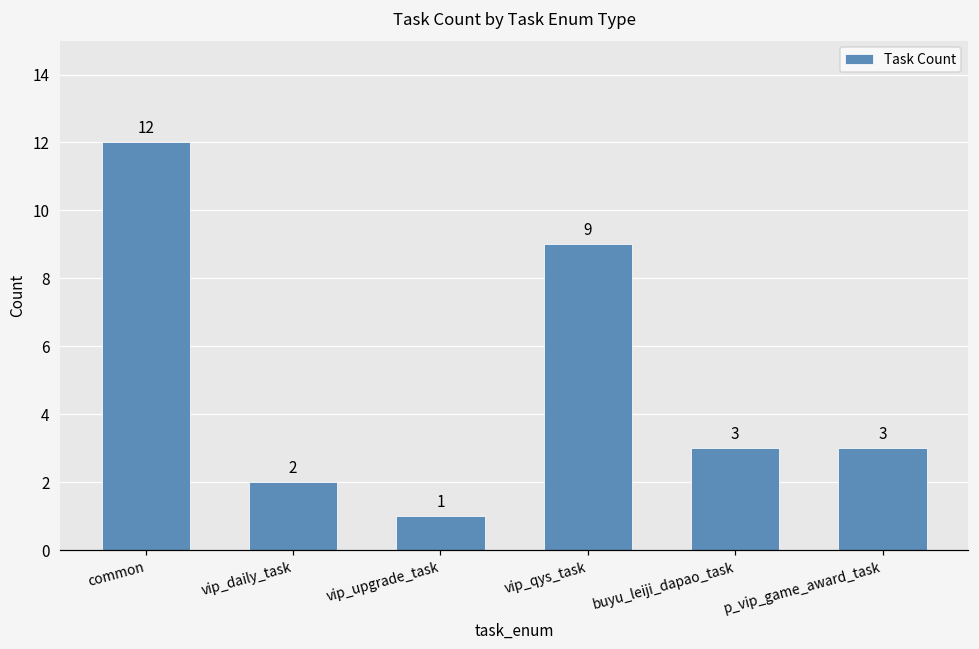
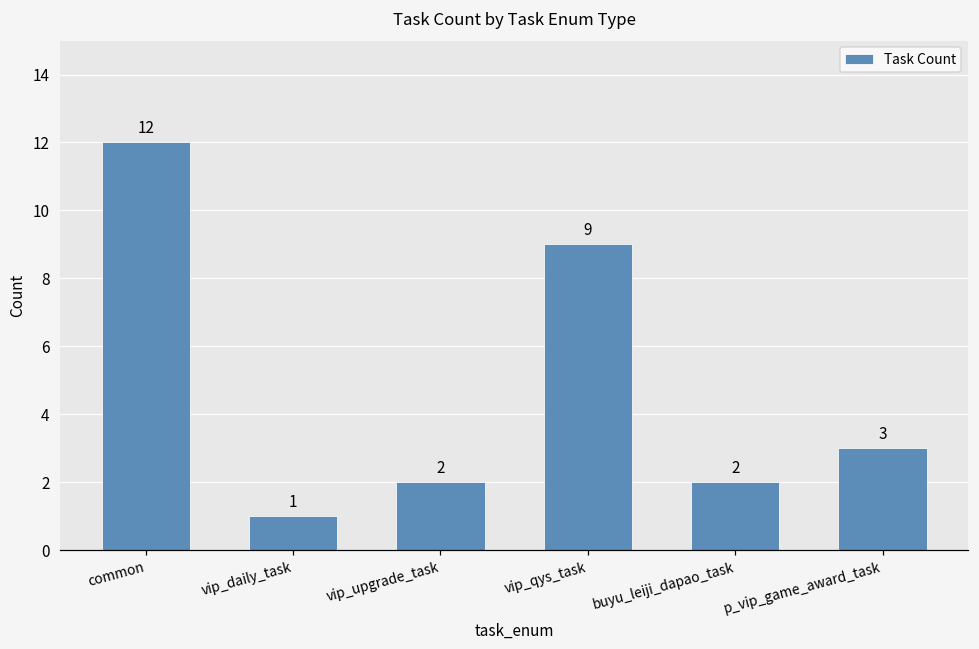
  {
    "common": 12,
-   "vip_daily_task": 2,
-   "vip_upgrade_task": 1,
+   "vip_daily_task": 1,
+   "vip_upgrade_task": 2,
    "vip_qys_task": 9,
-   "buyu_leiji_dapao_task": 3,
+   "buyu_leiji_dapao_task": 2,
    "p_vip_game_award_task": 3
  }
